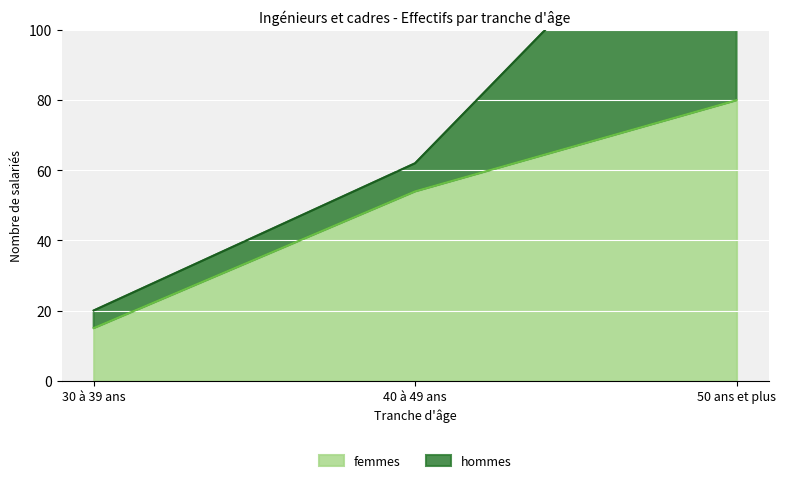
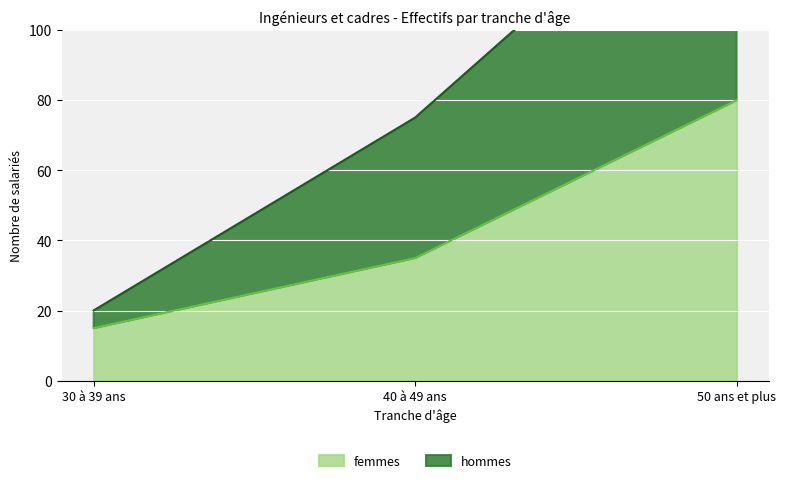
  {
    "femmes": {
      "30 à 39 ans": 15,
-     "40 à 49 ans": 54,
+     "40 à 49 ans": 35,
      "50 ans et plus": 80
    },
    "hommes": {
      "30 à 39 ans": 5,
-     "40 à 49 ans": 8
+     "40 à 49 ans": 40
    }
  }
